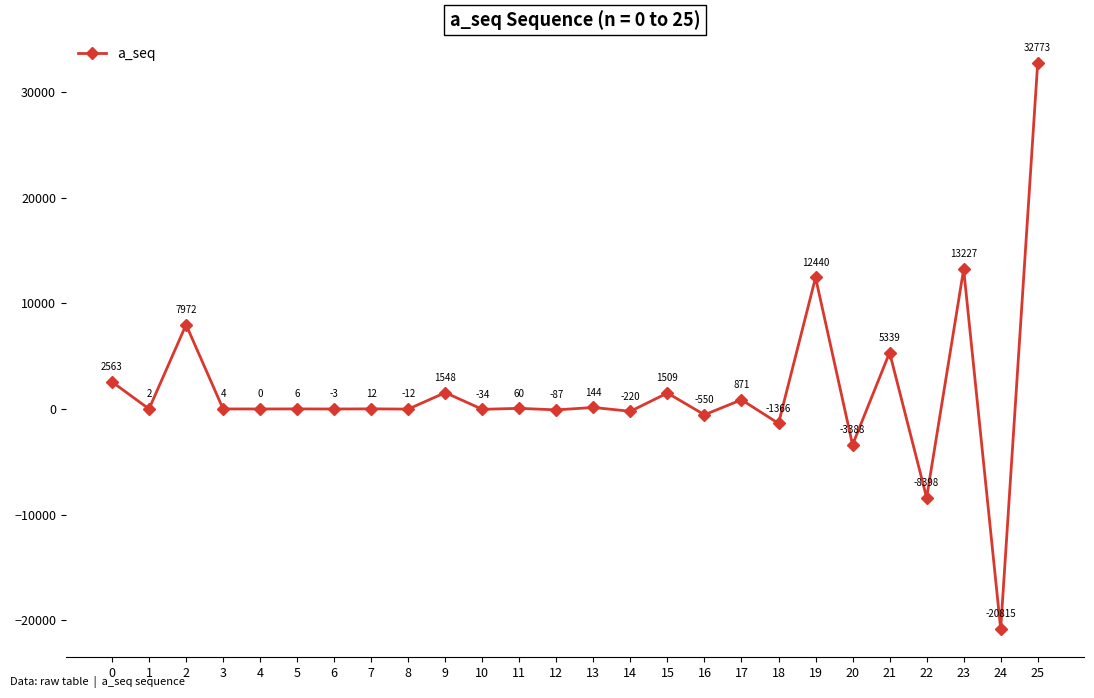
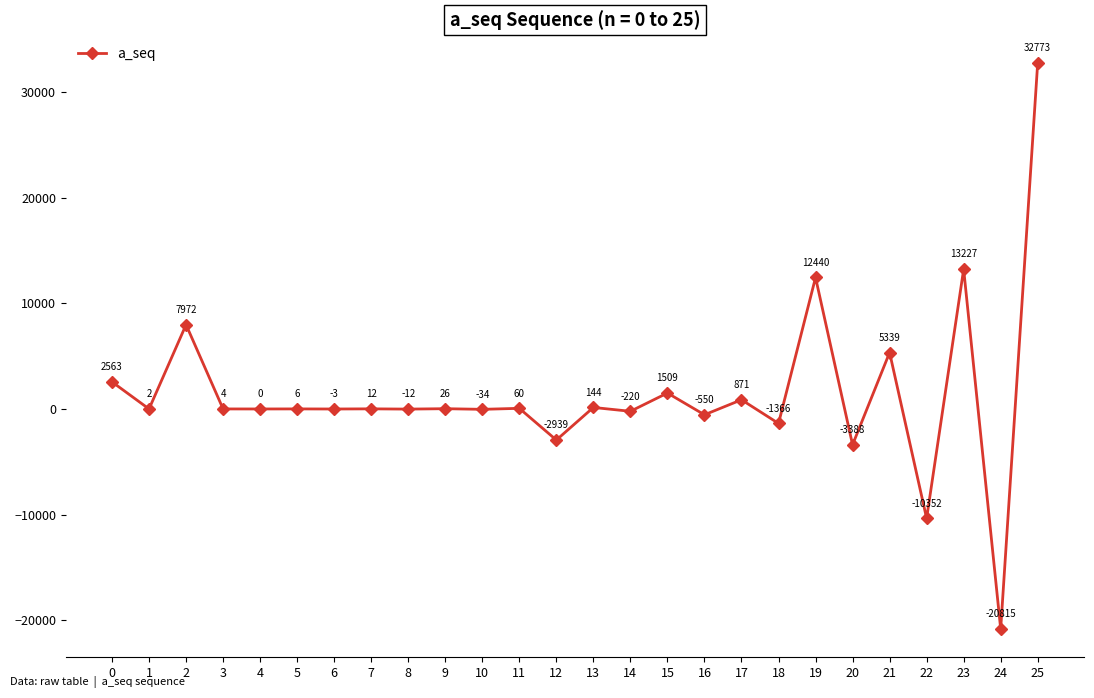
  {
    "0": 2563,
    "1": 2,
    "2": 7972,
    "3": 4,
    "4": 0,
    "5": 6,
    "6": -3,
    "7": 12,
    "8": -12,
-   "9": 1548,
+   "9": 26,
    "10": -34,
    "11": 60,
-   "12": -87,
+   "12": -2939,
    "13": 144,
    "14": -220,
    "15": 1509,
    "16": -550,
    "17": 871,
    "18": -1366,
    "19": 12440,
    "20": -3388,
    "21": 5339,
-   "22": -8398,
+   "22": -10352,
    "23": 13227,
    "24": -20815,
    "25": 32773
  }
